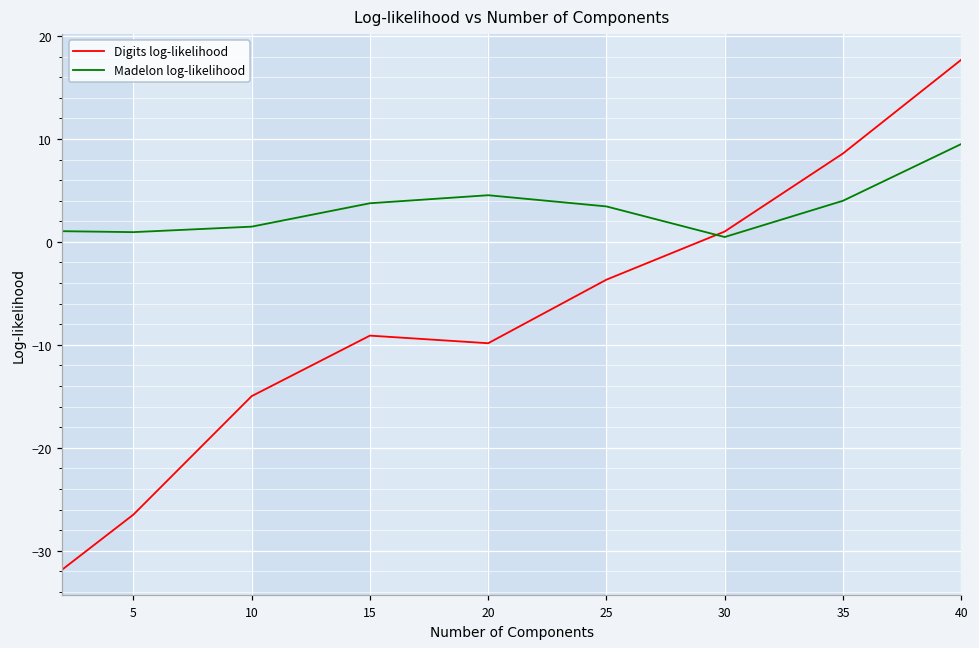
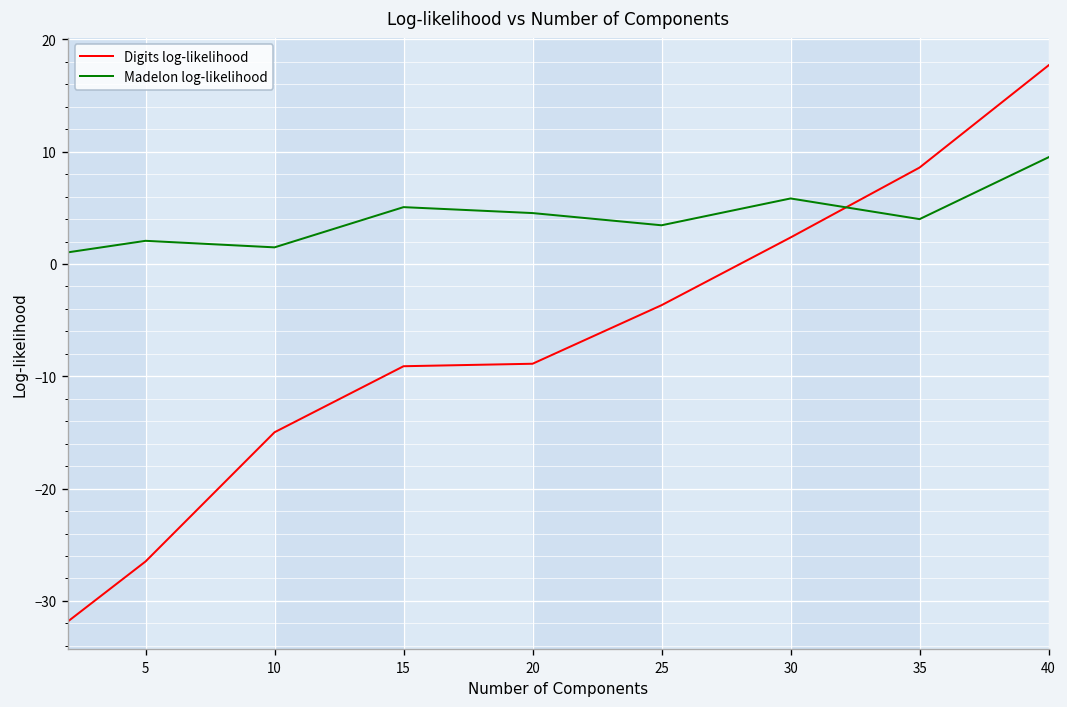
  {
    "Digits log-likelihood": {
      "5": -26,
      "10": -15,
      "15": -9,
-     "20": -10,
+     "20": -9,
      "25": -4,
-     "30": 1,
+     "30": 2,
      "35": 9,
      "40": 18
    },
    "Madelon log-likelihood": {
-     "5": 1,
+     "5": 2,
      "10": 1,
-     "15": 4,
+     "15": 5,
      "20": 5,
      "25": 3,
-     "30": 0,
+     "30": 6,
      "35": 4,
      "40": 10
    }
  }
